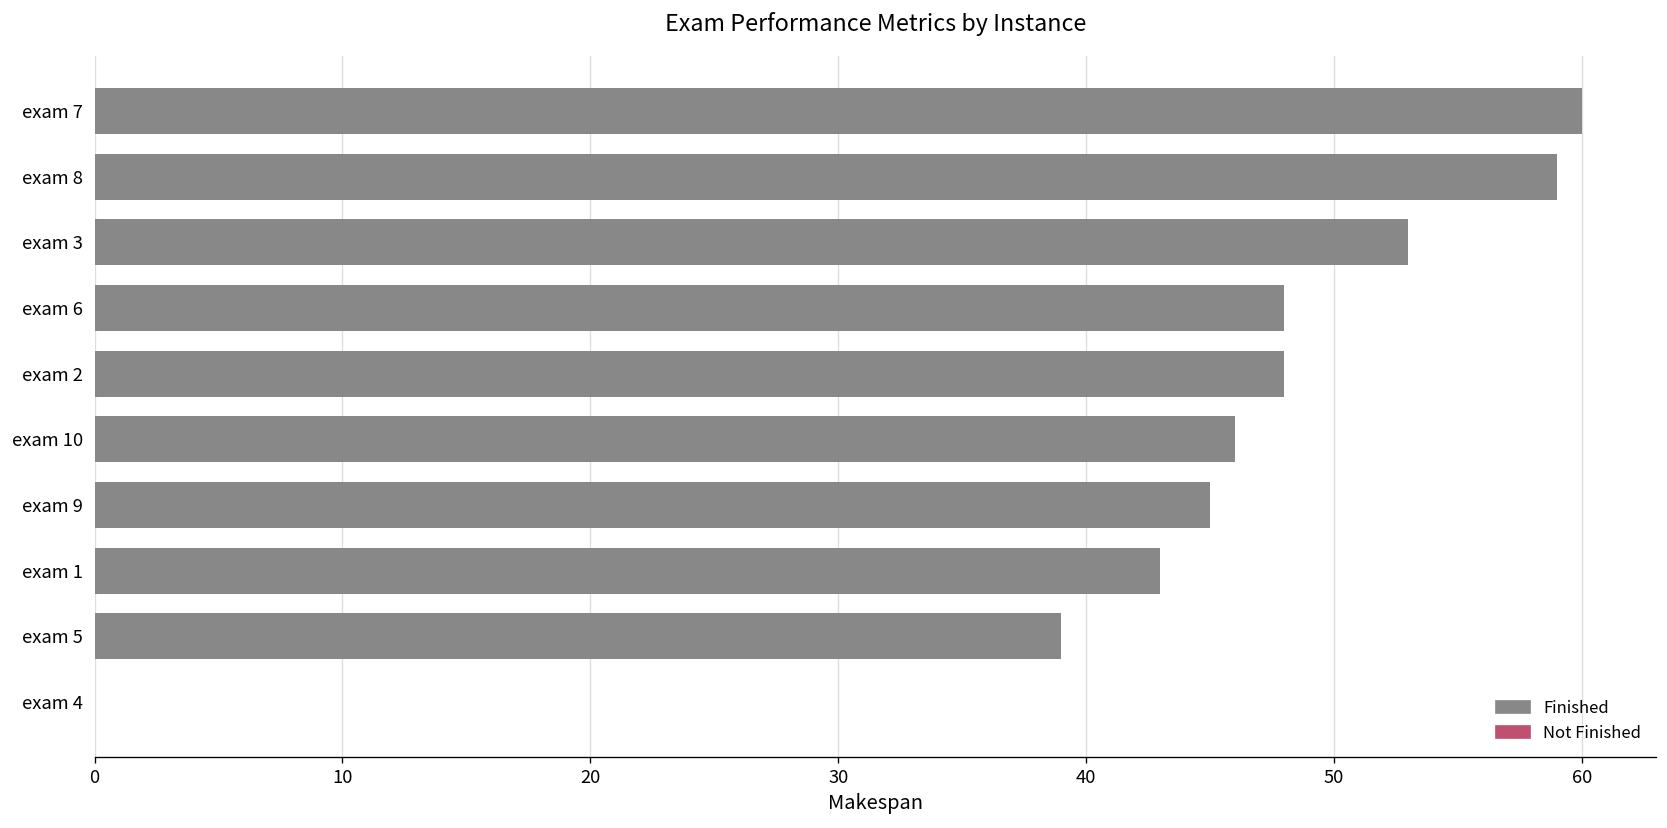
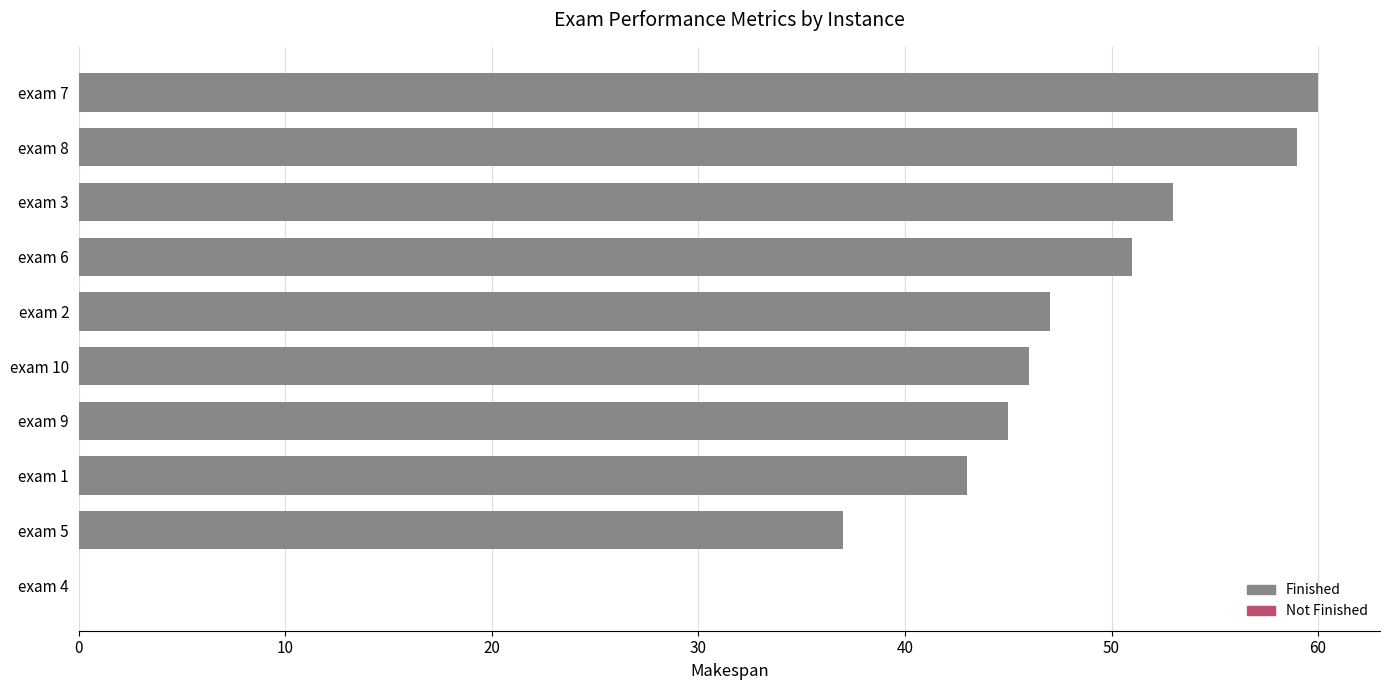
  {
    "exam 7": 60,
    "exam 8": 59,
    "exam 3": 53,
-   "exam 6": 48,
-   "exam 2": 48,
+   "exam 6": 51,
+   "exam 2": 47,
    "exam 10": 46,
    "exam 9": 45,
    "exam 1": 43,
-   "exam 5": 39,
+   "exam 5": 37,
    "exam 4": 0
  }
